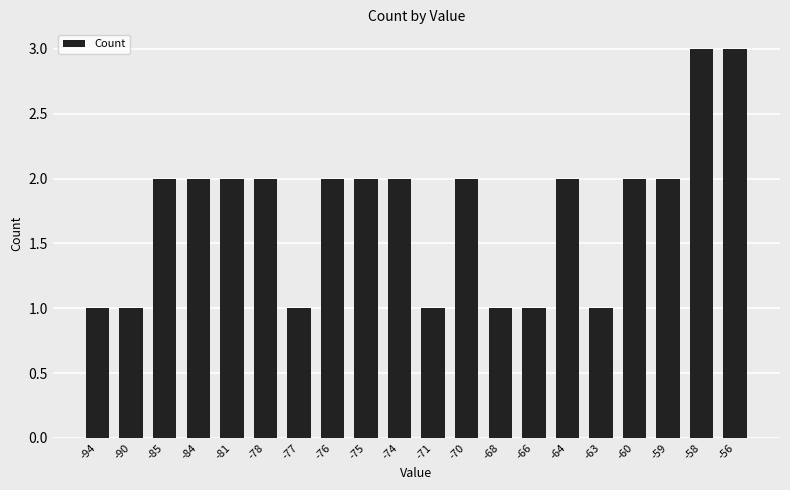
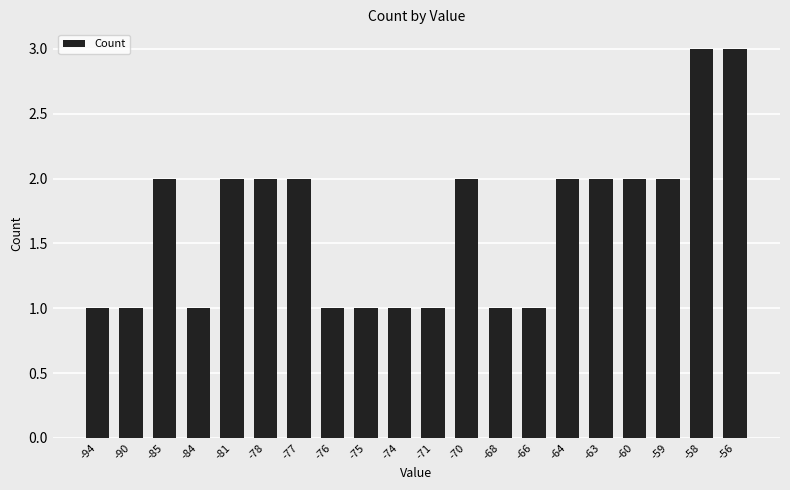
  {
    "-94": 1,
    "-90": 1,
    "-85": 2,
-   "-84": 2,
+   "-84": 1,
    "-81": 2,
    "-78": 2,
-   "-77": 1,
-   "-76": 2,
-   "-75": 2,
-   "-74": 2,
+   "-77": 2,
+   "-76": 1,
+   "-75": 1,
+   "-74": 1,
    "-71": 1,
    "-70": 2,
    "-68": 1,
    "-66": 1,
    "-64": 2,
-   "-63": 1,
+   "-63": 2,
    "-60": 2,
    "-59": 2,
    "-58": 3,
    "-56": 3
  }
